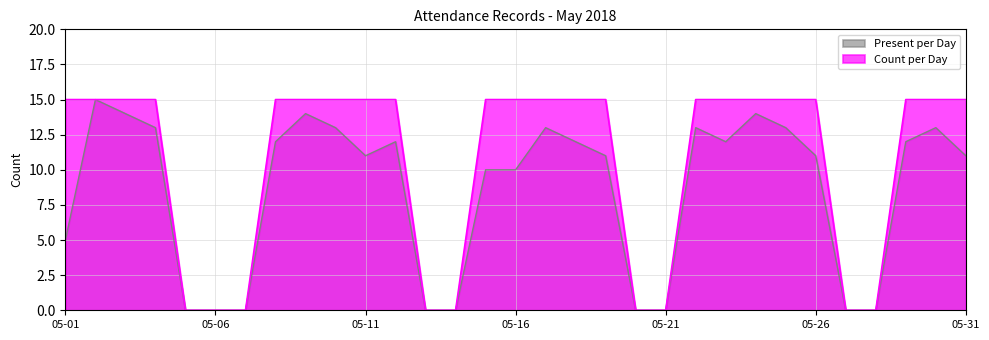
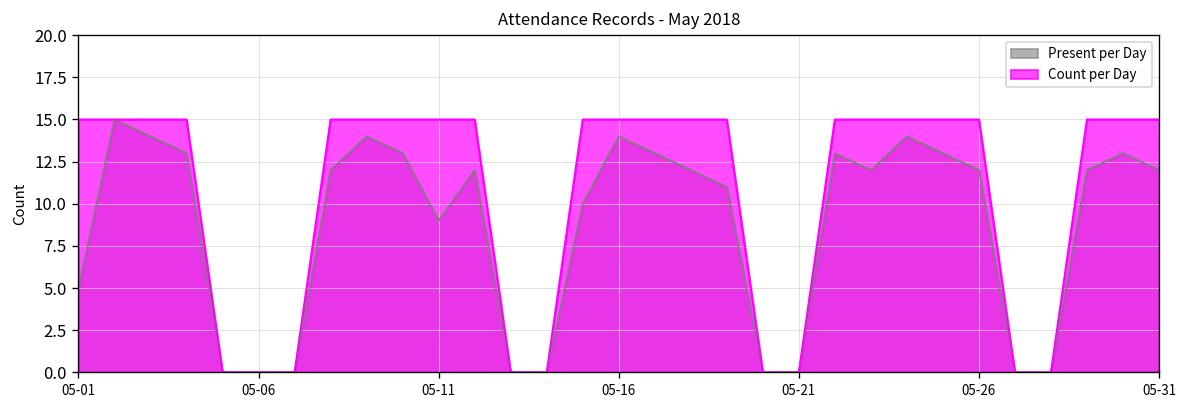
  {
    "Present per Day": {
      "05-01": 5,
-     "05-11": 11,
-     "05-16": 10,
-     "05-26": 11,
-     "05-31": 11
+     "05-11": 9,
+     "05-16": 14,
+     "05-26": 12,
+     "05-31": 12
    },
    "Count per Day": {
      "05-01": 15,
      "05-11": 15,
      "05-16": 15,
      "05-26": 15,
      "05-31": 15
    }
  }
